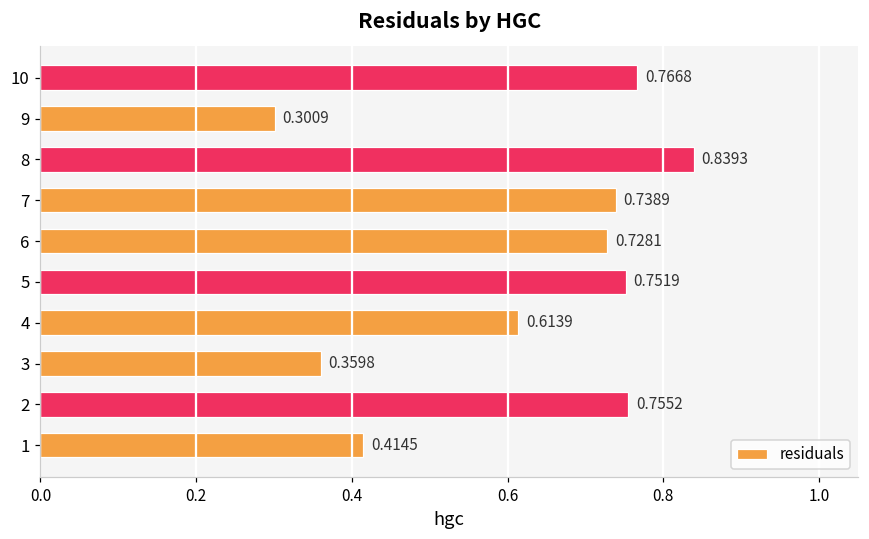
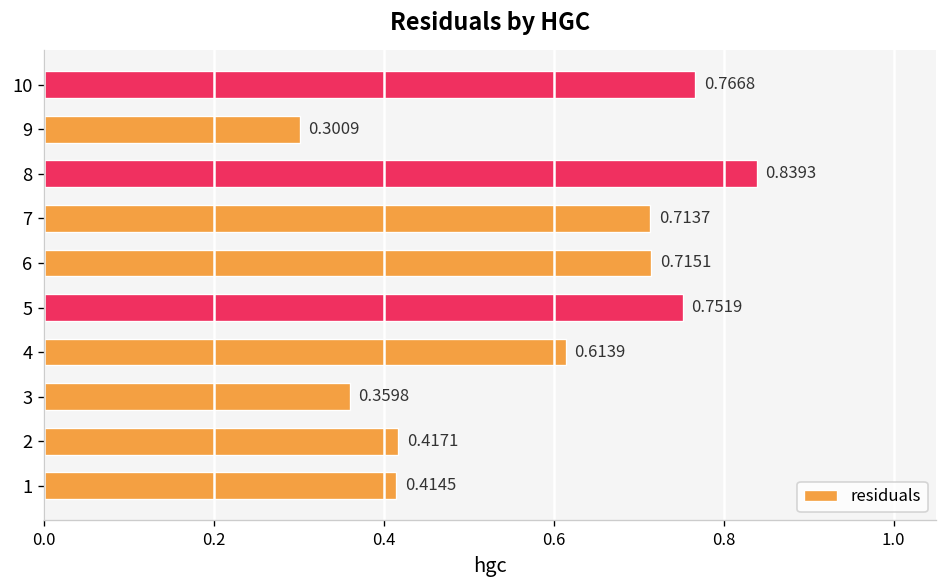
  {
    "10": 0.7668,
    "9": 0.3009,
    "8": 0.8393,
-   "7": 0.7389,
-   "6": 0.7281,
+   "7": 0.7137,
+   "6": 0.7151,
    "5": 0.7519,
    "4": 0.6139,
    "3": 0.3598,
-   "2": 0.7552,
+   "2": 0.4171,
    "1": 0.4145
  }
